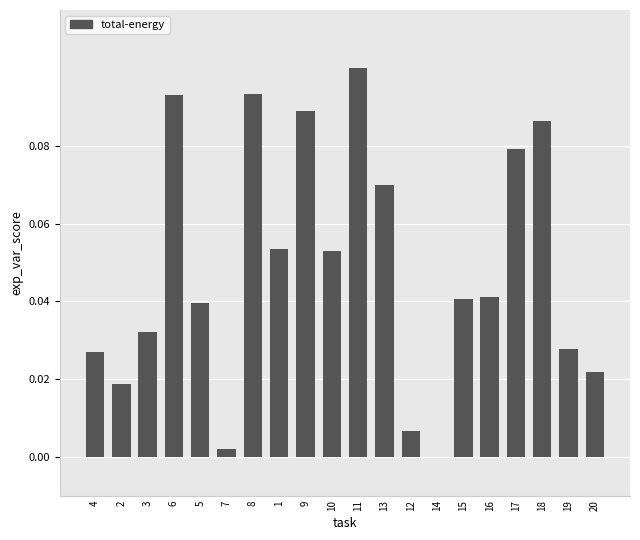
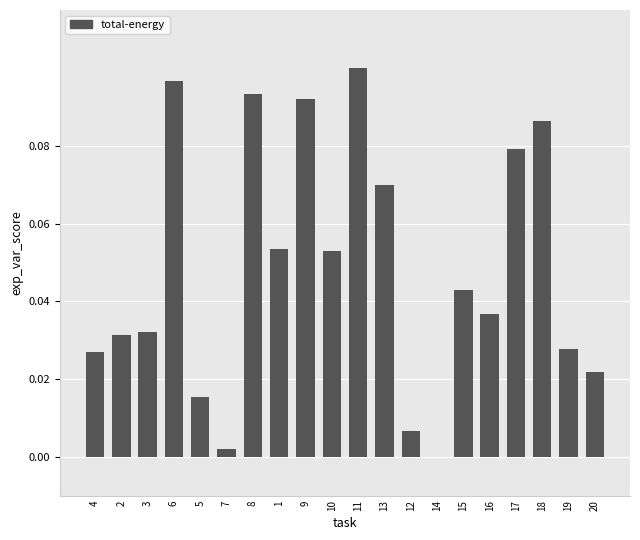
  {
    "4": 0.027,
-   "2": 0.019,
+   "2": 0.031,
    "3": 0.032,
-   "6": 0.093,
-   "5": 0.039,
+   "6": 0.097,
+   "5": 0.015,
    "7": 0.002,
    "8": 0.093,
    "1": 0.054,
-   "9": 0.089,
+   "9": 0.092,
    "10": 0.053,
    "11": 0.100,
    "13": 0.070,
    "12": 0.007,
    "14": 0.000,
-   "15": 0.041,
-   "16": 0.041,
+   "15": 0.043,
+   "16": 0.037,
    "17": 0.079,
    "18": 0.086,
    "19": 0.028,
    "20": 0.022
  }
